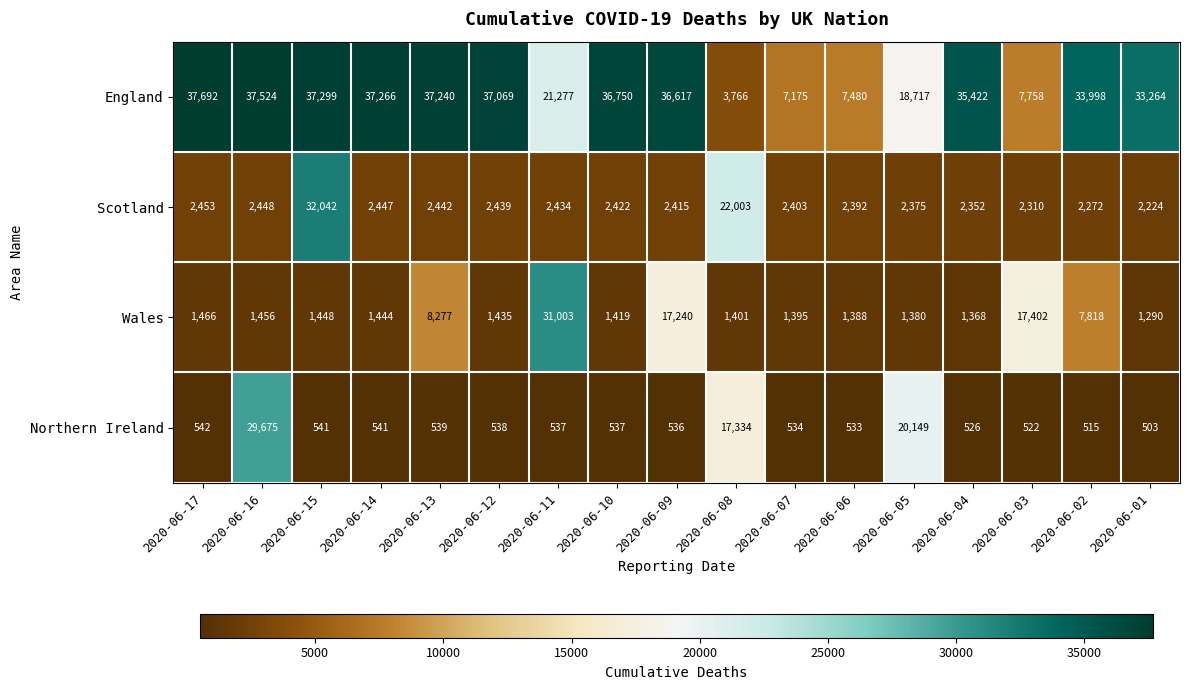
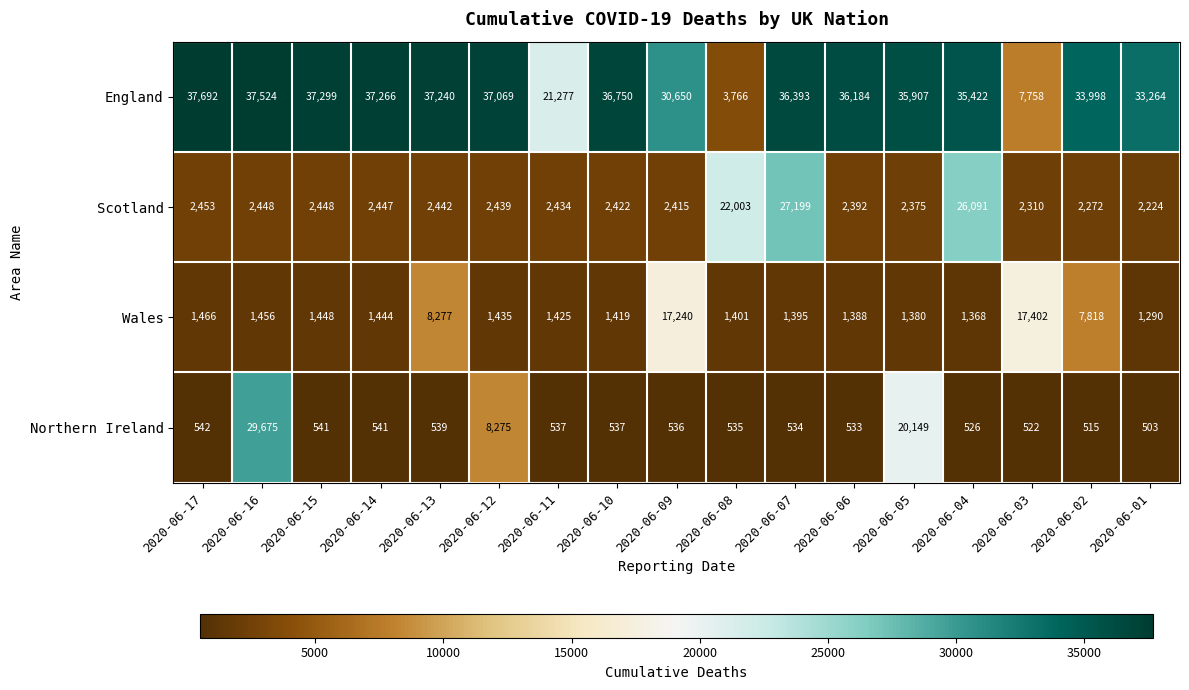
  {
    "England": {
      "2020-06-17": "37,692",
      "2020-06-16": "37,524",
      "2020-06-15": "37,299",
      "2020-06-14": "37,266",
      "2020-06-13": "37,240",
      "2020-06-12": "37,069",
      "2020-06-11": "21,277",
      "2020-06-10": "36,750",
-     "2020-06-09": "36,617",
+     "2020-06-09": "30,650",
      "2020-06-08": "3,766",
-     "2020-06-07": "7,175",
-     "2020-06-06": "7,480",
-     "2020-06-05": "18,717",
+     "2020-06-07": "36,393",
+     "2020-06-06": "36,184",
+     "2020-06-05": "35,907",
      "2020-06-04": "35,422",
      "2020-06-03": "7,758",
      "2020-06-02": "33,998",
      "2020-06-01": "33,264"
    },
    "Scotland": {
      "2020-06-17": "2,453",
      "2020-06-16": "2,448",
-     "2020-06-15": "32,042",
+     "2020-06-15": "2,448",
      "2020-06-14": "2,447",
      "2020-06-13": "2,442",
      "2020-06-12": "2,439",
      "2020-06-11": "2,434",
      "2020-06-10": "2,422",
      "2020-06-09": "2,415",
      "2020-06-08": "22,003",
-     "2020-06-07": "2,403",
+     "2020-06-07": "27,199",
      "2020-06-06": "2,392",
      "2020-06-05": "2,375",
-     "2020-06-04": "2,352",
+     "2020-06-04": "26,091",
      "2020-06-03": "2,310",
      "2020-06-02": "2,272",
      "2020-06-01": "2,224"
    },
    "Wales": {
      "2020-06-17": "1,466",
      "2020-06-16": "1,456",
      "2020-06-15": "1,448",
      "2020-06-14": "1,444",
      "2020-06-13": "8,277",
      "2020-06-12": "1,435",
-     "2020-06-11": "31,003",
+     "2020-06-11": "1,425",
      "2020-06-10": "1,419",
      "2020-06-09": "17,240",
      "2020-06-08": "1,401",
      "2020-06-07": "1,395",
      "2020-06-06": "1,388",
      "2020-06-05": "1,380",
      "2020-06-04": "1,368",
      "2020-06-03": "17,402",
      "2020-06-02": "7,818",
      "2020-06-01": "1,290"
    },
    "Northern Ireland": {
      "2020-06-17": "542",
      "2020-06-16": "29,675",
      "2020-06-15": "541",
      "2020-06-14": "541",
      "2020-06-13": "539",
-     "2020-06-12": "538",
+     "2020-06-12": "8,275",
      "2020-06-11": "537",
      "2020-06-10": "537",
      "2020-06-09": "536",
-     "2020-06-08": "17,334",
+     "2020-06-08": "535",
      "2020-06-07": "534",
      "2020-06-06": "533",
      "2020-06-05": "20,149",
      "2020-06-04": "526",
      "2020-06-03": "522",
      "2020-06-02": "515",
      "2020-06-01": "503"
    }
  }
